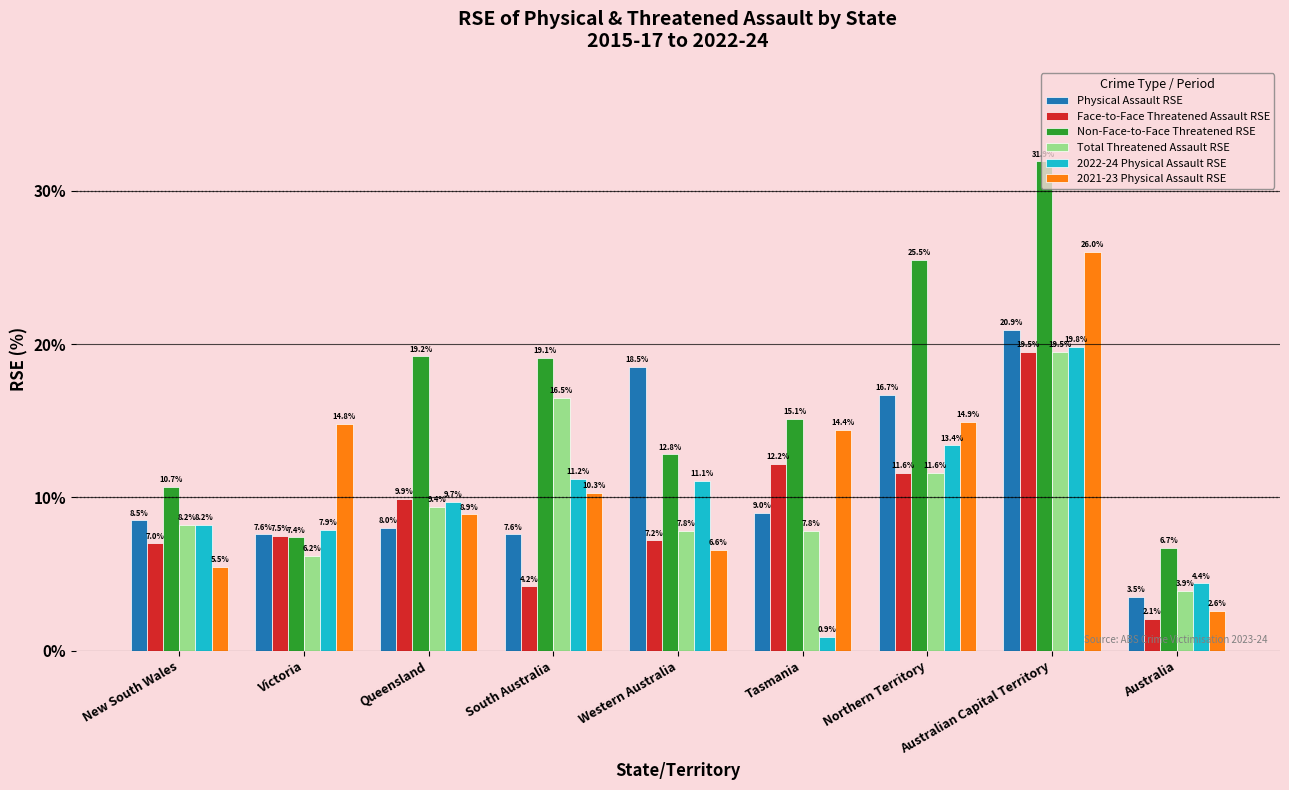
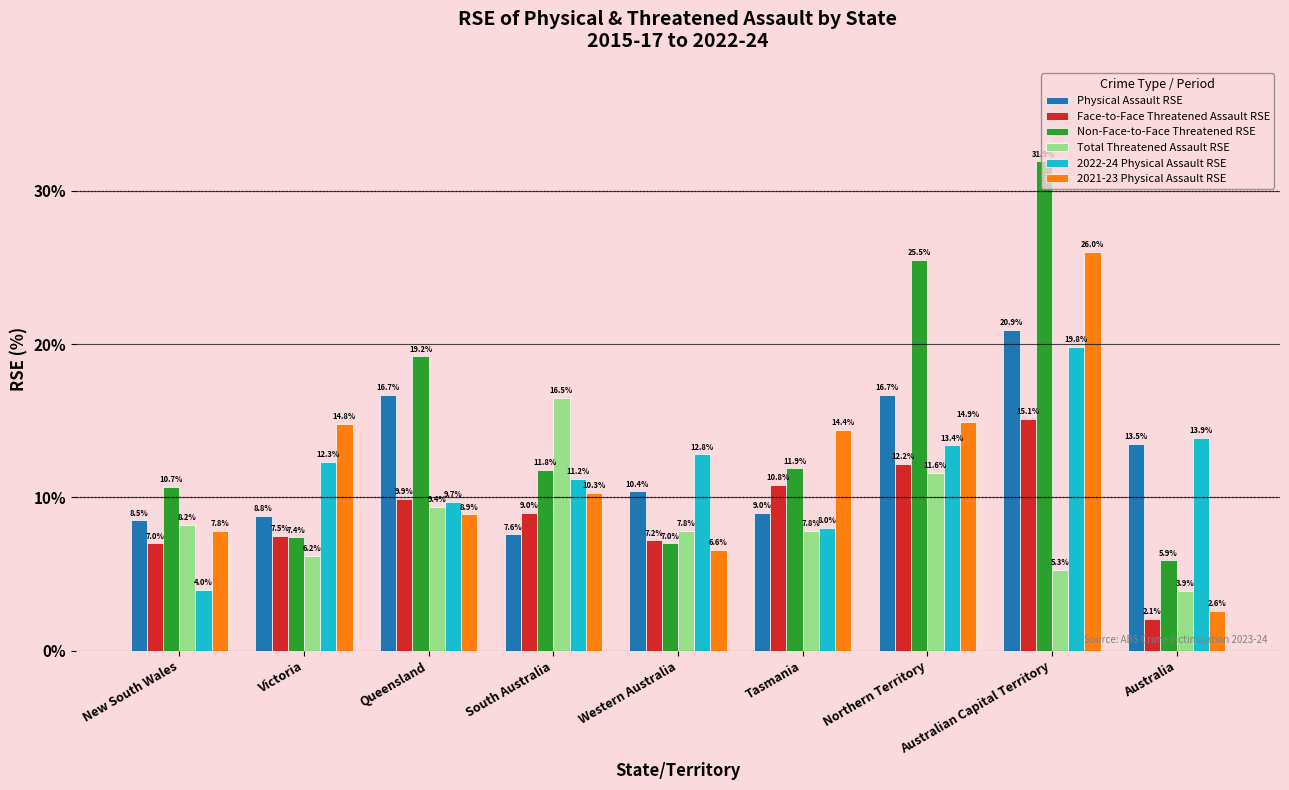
  {
    "Physical Assault RSE": {
      "New South Wales": "8.5%",
-     "Victoria": "7.6%",
-     "Queensland": "8.0%",
+     "Victoria": "8.8%",
+     "Queensland": "16.7%",
      "South Australia": "7.6%",
-     "Western Australia": "18.5%",
+     "Western Australia": "10.4%",
      "Tasmania": "9.0%",
      "Northern Territory": "16.7%",
      "Australian Capital Territory": "20.9%",
-     "Australia": "3.5%"
+     "Australia": "13.5%"
    },
    "Face-to-Face Threatened Assault RSE": {
      "New South Wales": "7.0%",
      "Victoria": "7.5%",
      "Queensland": "9.9%",
-     "South Australia": "4.2%",
+     "South Australia": "9.0%",
      "Western Australia": "7.2%",
-     "Tasmania": "12.2%",
-     "Northern Territory": "11.6%",
-     "Australian Capital Territory": "19.5%",
+     "Tasmania": "10.8%",
+     "Northern Territory": "12.2%",
+     "Australian Capital Territory": "15.1%",
      "Australia": "2.1%"
    },
    "Non-Face-to-Face Threatened RSE": {
      "New South Wales": "10.7%",
      "Victoria": "7.4%",
      "Queensland": "19.2%",
-     "South Australia": "19.1%",
-     "Western Australia": "12.8%",
-     "Tasmania": "15.1%",
+     "South Australia": "11.8%",
+     "Western Australia": "7.0%",
+     "Tasmania": "11.9%",
      "Northern Territory": "25.5%",
-     "Australia": "6.7%"
+     "Australia": "5.9%"
    },
    "Total Threatened Assault RSE": {
      "New South Wales": "8.2%",
      "Victoria": "6.2%",
      "Queensland": "9.4%",
      "South Australia": "16.5%",
      "Western Australia": "7.8%",
      "Tasmania": "7.8%",
      "Northern Territory": "11.6%",
-     "Australian Capital Territory": "19.5%",
+     "Australian Capital Territory": "5.3%",
      "Australia": "3.9%"
    },
    "2022-24 Physical Assault RSE": {
-     "New South Wales": "8.2%",
-     "Victoria": "7.9%",
+     "New South Wales": "4.0%",
+     "Victoria": "12.3%",
      "Queensland": "9.7%",
      "South Australia": "11.2%",
-     "Western Australia": "11.1%",
-     "Tasmania": "0.9%",
+     "Western Australia": "12.8%",
+     "Tasmania": "8.0%",
      "Northern Territory": "13.4%",
      "Australian Capital Territory": "19.8%",
-     "Australia": "4.4%"
+     "Australia": "13.9%"
    },
    "2021-23 Physical Assault RSE": {
-     "New South Wales": "5.5%",
+     "New South Wales": "7.8%",
      "Victoria": "14.8%",
      "Queensland": "8.9%",
      "South Australia": "10.3%",
      "Western Australia": "6.6%",
      "Tasmania": "14.4%",
      "Northern Territory": "14.9%",
      "Australian Capital Territory": "26.0%",
      "Australia": "2.6%"
    }
  }
